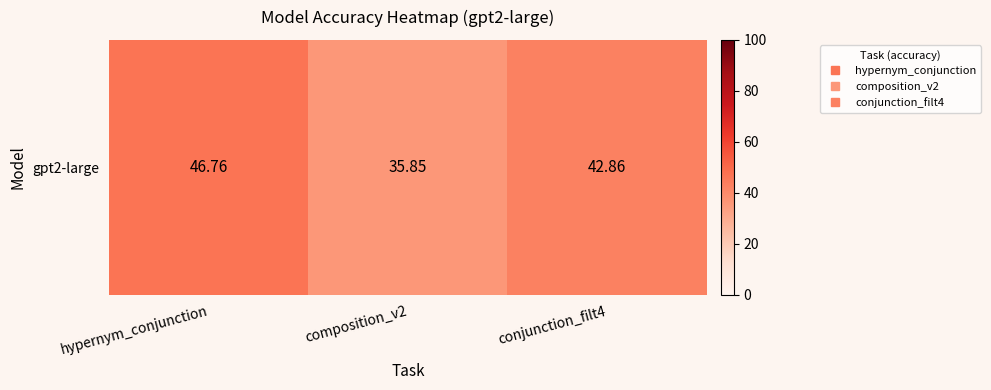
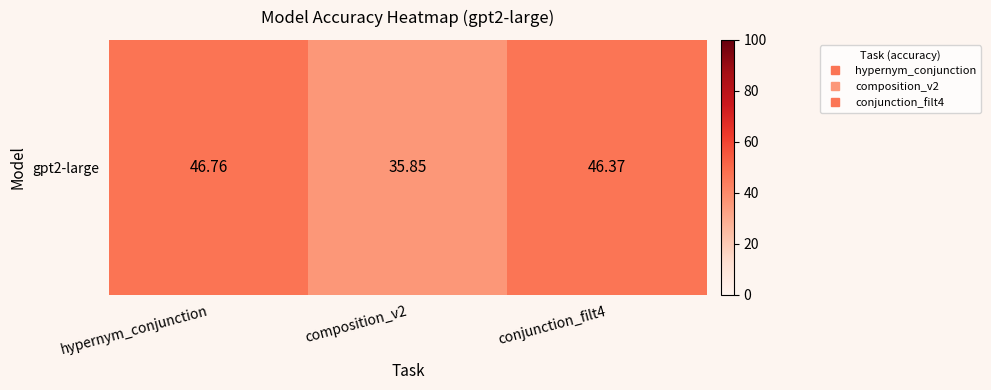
  {
    "gpt2-large": {
      "hypernym_conjunction": 46.76,
      "composition_v2": 35.85,
-     "conjunction_filt4": 42.86
+     "conjunction_filt4": 46.37
    }
  }
